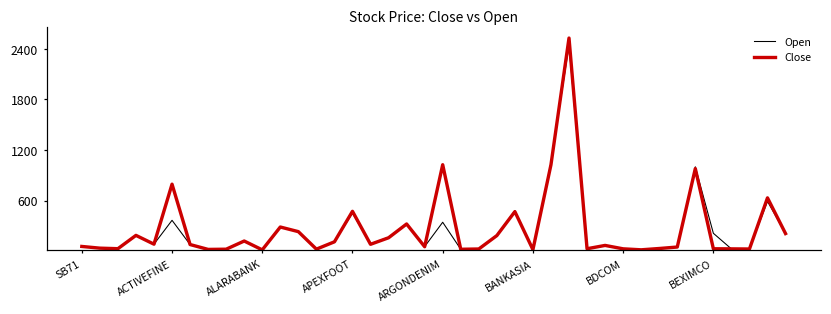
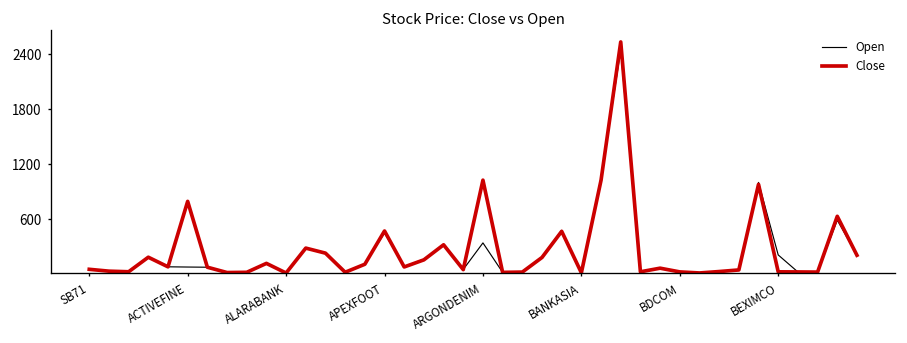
  {
    "Open": {
-     "ACTIVEFINE": 400,
+     "ACTIVEFINE": 100,
      "ARGONDENIM": 300,
      "BEXIMCO": 200
    },
    "Close": {
      "ACTIVEFINE": 800,
      "ARGONDENIM": 1000,
      "BEXIMCO": 0
    }
  }
